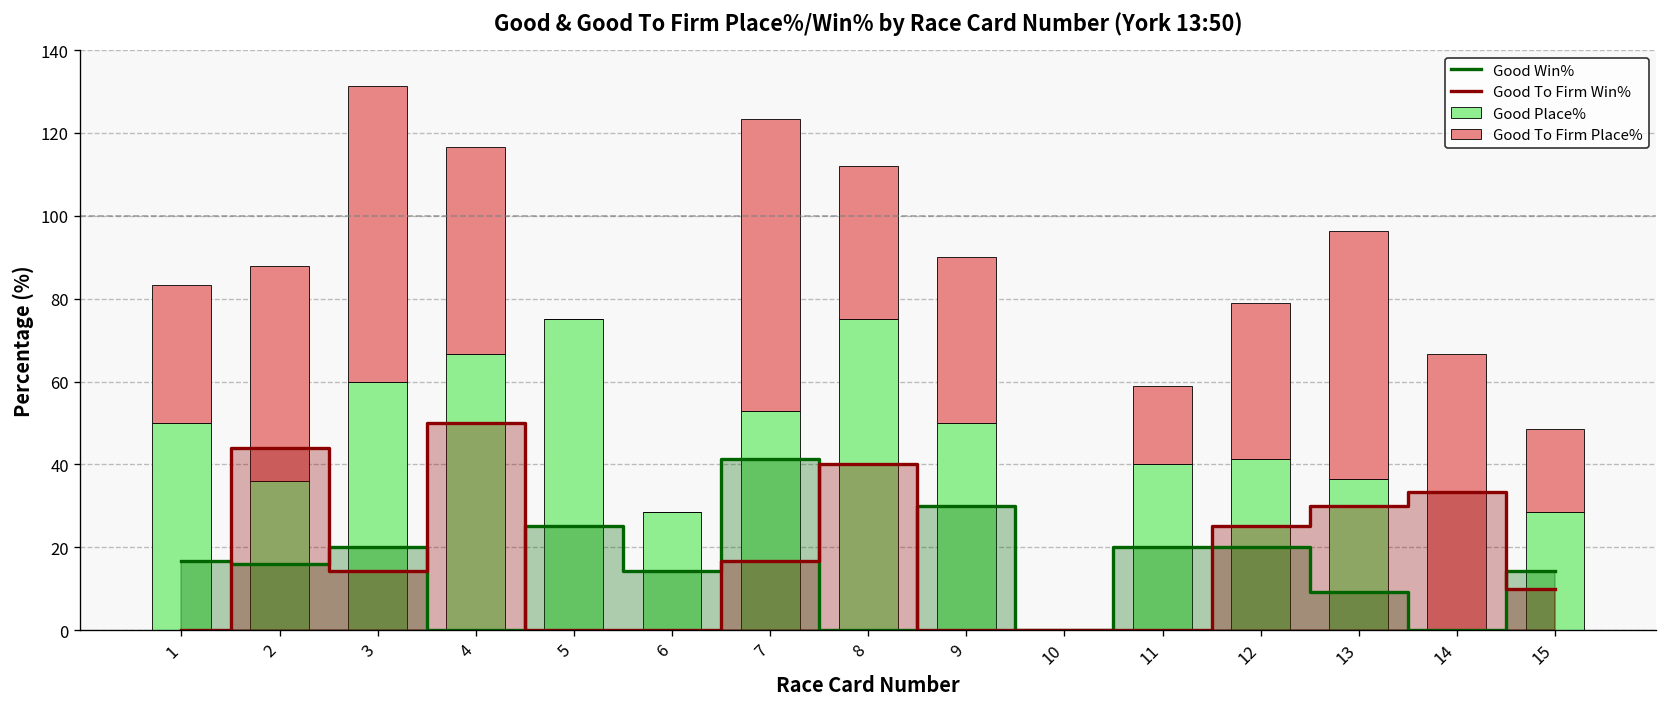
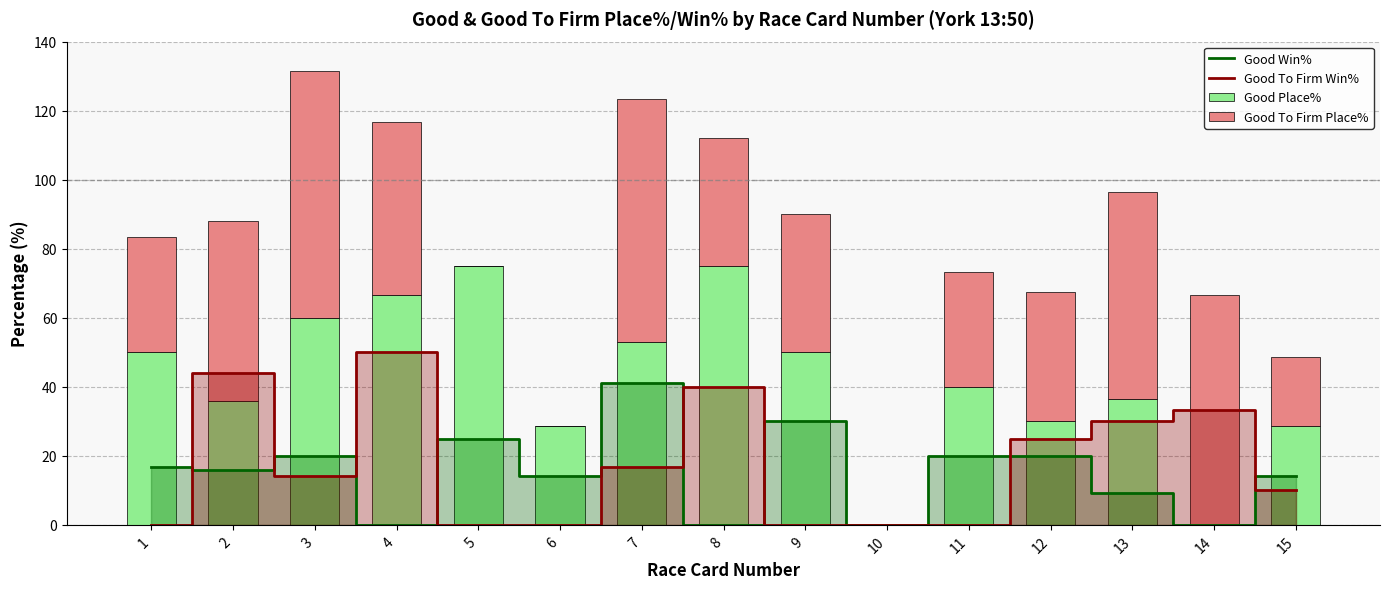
  {
    "Good Place%": {
      "1": 50,
      "2": 36,
      "3": 60,
      "4": 67,
      "5": 75,
      "6": 29,
      "7": 53,
      "8": 75,
      "9": 50,
      "10": 0,
      "11": 40,
-     "12": 41,
+     "12": 30,
      "13": 36,
      "14": 0,
      "15": 29
    },
    "Good To Firm Place%": {
      "1": 33,
      "2": 52,
      "3": 71,
      "4": 50,
      "5": 0,
      "6": 0,
      "7": 70,
      "8": 37,
      "9": 40,
      "10": 0,
-     "11": 19,
+     "11": 33,
      "12": 38,
      "13": 60,
      "14": 67,
      "15": 20
    }
  }
